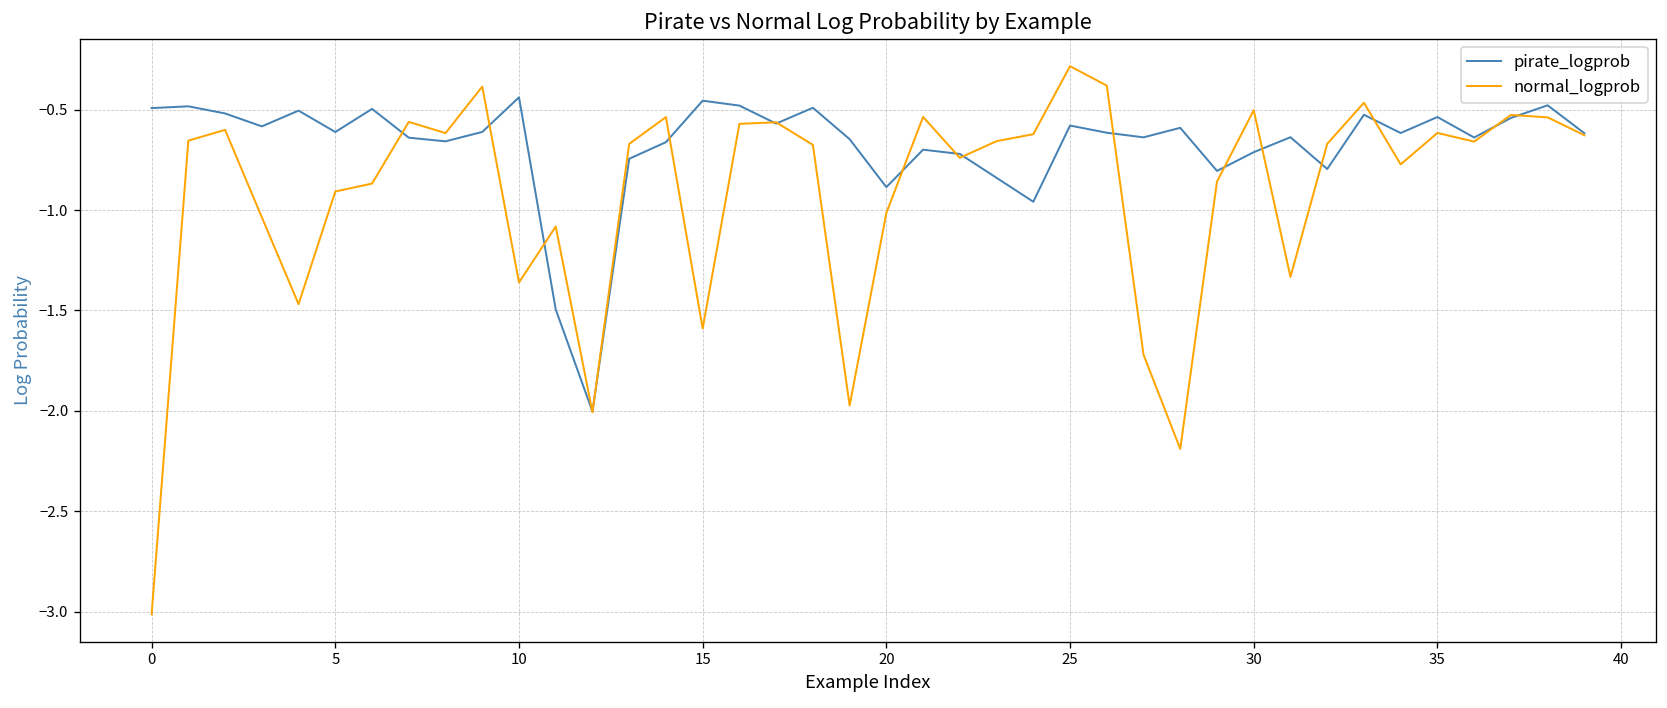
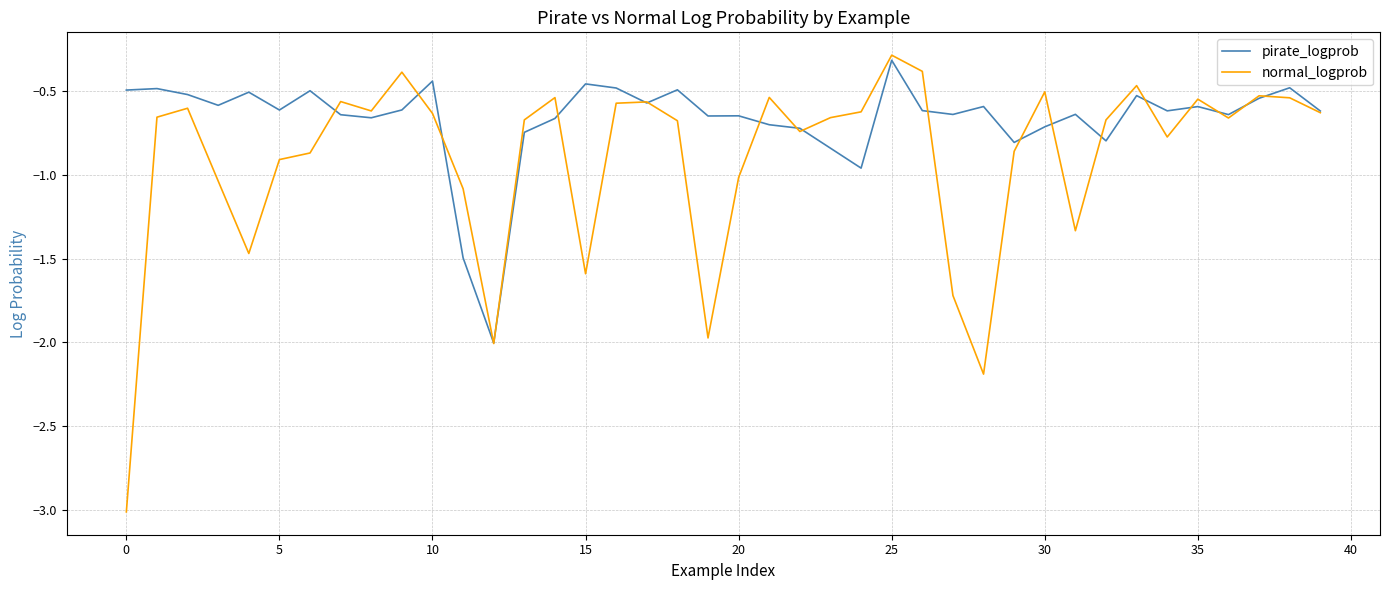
  {
    "pirate_logprob": {
      "0": -0.49,
      "5": -0.61,
      "10": -0.44,
      "15": -0.46,
-     "20": -0.89,
-     "25": -0.58,
+     "20": -0.65,
+     "25": -0.31,
      "30": -0.71,
-     "35": -0.54
+     "35": -0.59
    },
    "normal_logprob": {
      "0": -3.01,
      "5": -0.91,
-     "10": -1.36,
+     "10": -0.63,
      "15": -1.59,
      "20": -1.01,
      "25": -0.28,
      "30": -0.50,
-     "35": -0.62
+     "35": -0.55
    }
  }
